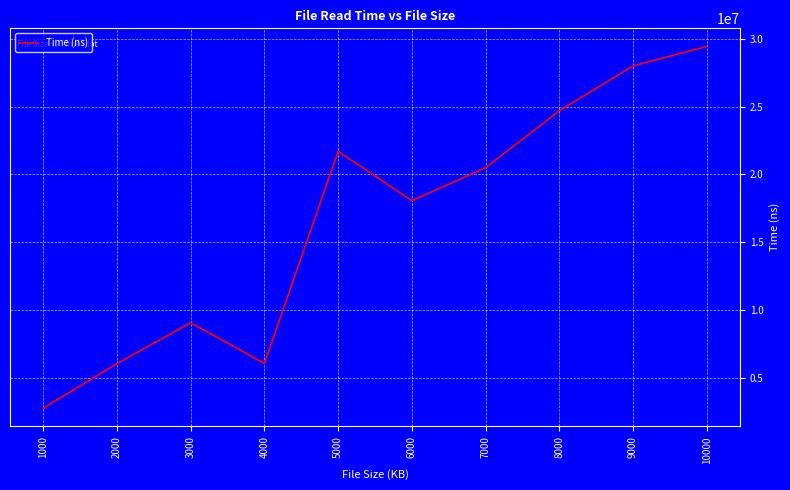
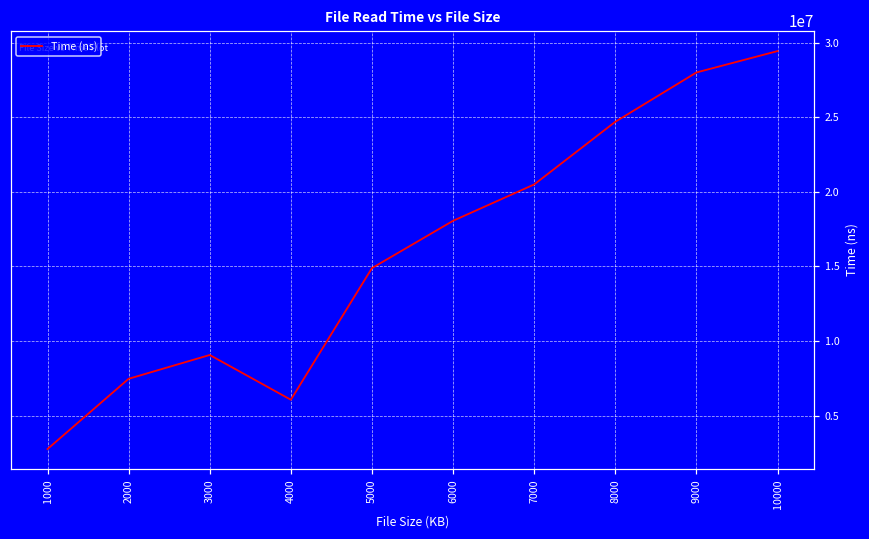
  {
    "1000": 2800000,
-   "2000": 6100000,
+   "2000": 7500000,
    "3000": 9100000,
    "4000": 6100000,
-   "5000": 21700000,
+   "5000": 14900000,
    "6000": 18100000,
    "7000": 20500000,
    "8000": 24700000,
    "9000": 28000000,
    "10000": 29400000
  }
